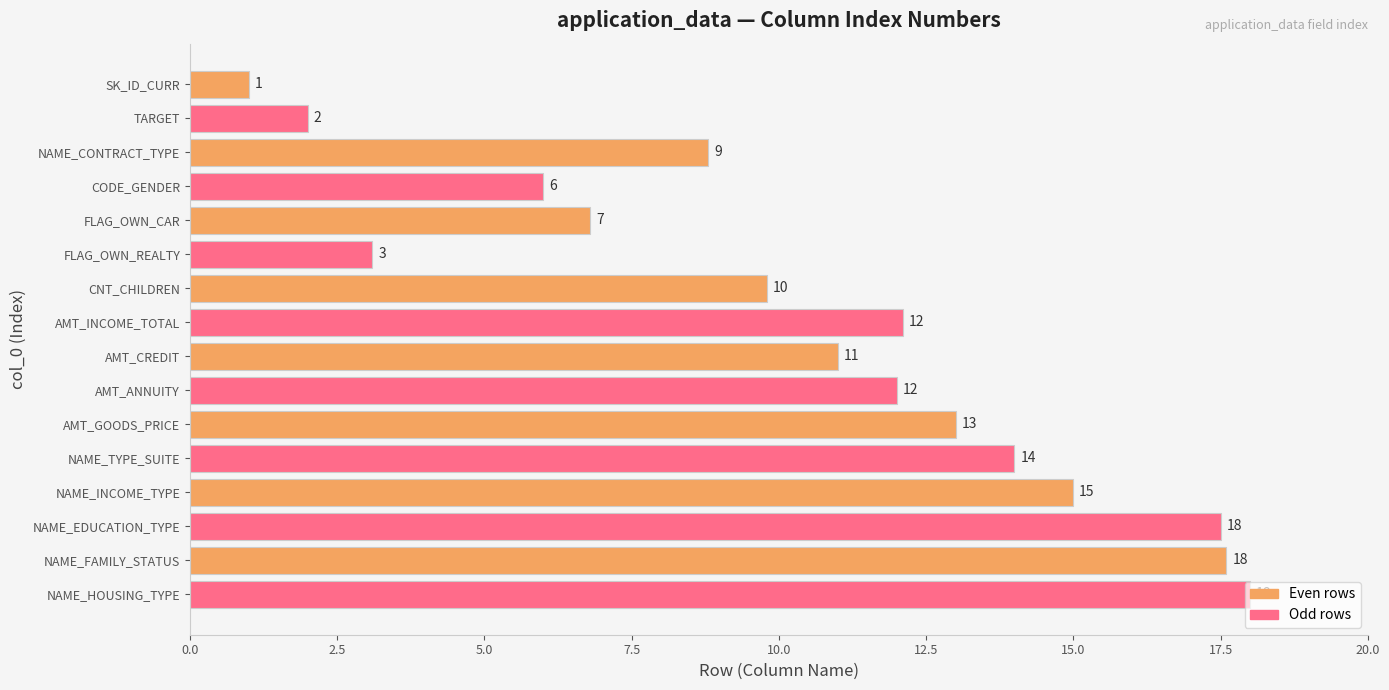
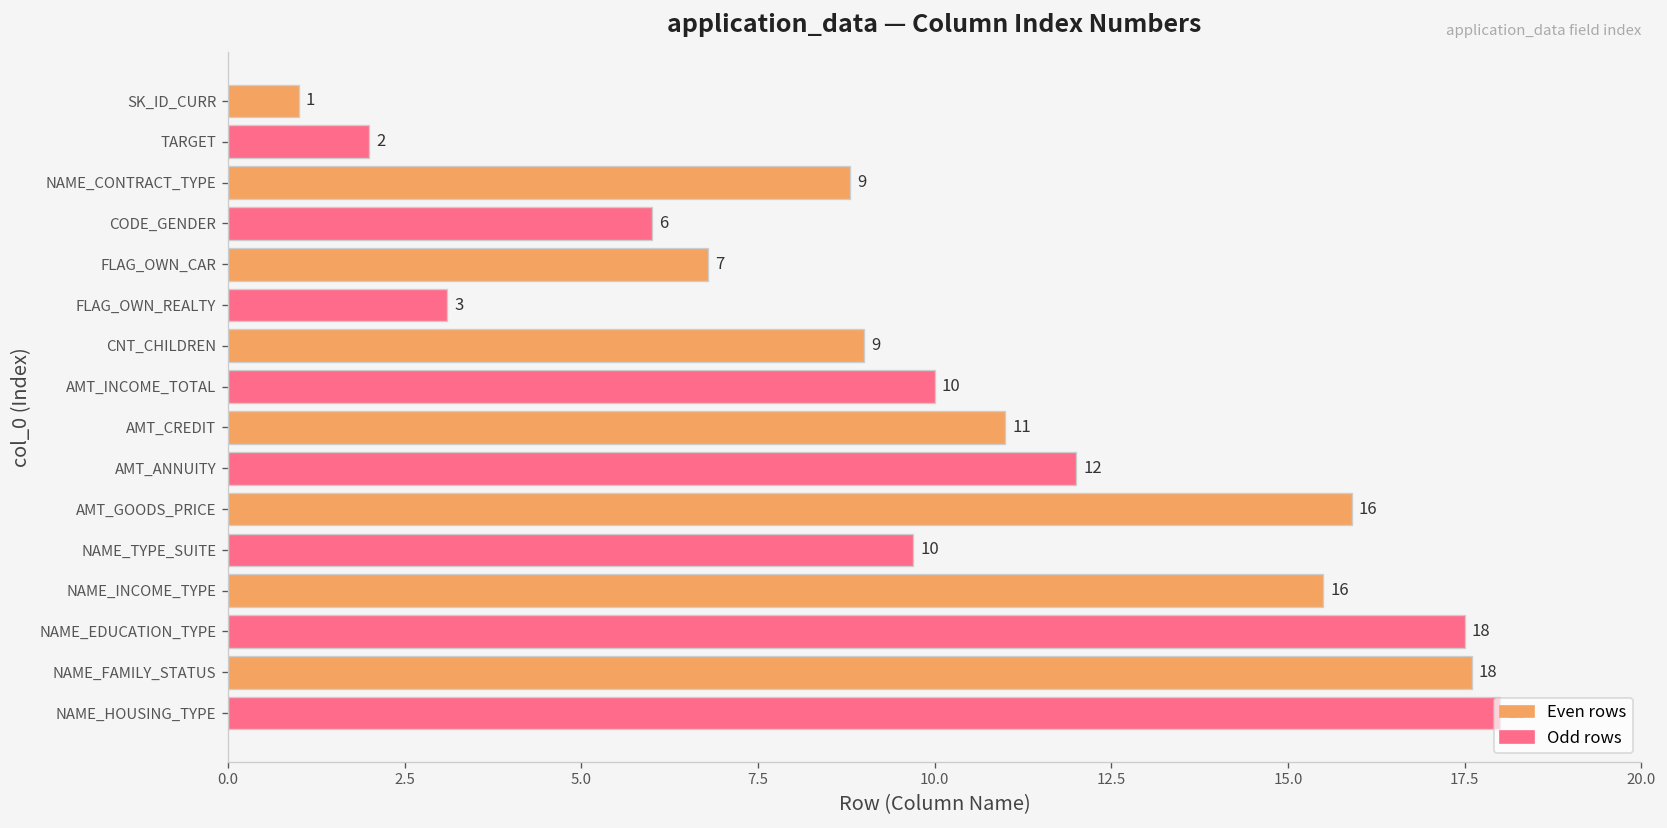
  {
    "SK_ID_CURR": 1,
    "TARGET": 2,
    "NAME_CONTRACT_TYPE": 9,
    "CODE_GENDER": 6,
    "FLAG_OWN_CAR": 7,
    "FLAG_OWN_REALTY": 3,
-   "CNT_CHILDREN": 10,
-   "AMT_INCOME_TOTAL": 12,
+   "CNT_CHILDREN": 9,
+   "AMT_INCOME_TOTAL": 10,
    "AMT_CREDIT": 11,
    "AMT_ANNUITY": 12,
-   "AMT_GOODS_PRICE": 13,
-   "NAME_TYPE_SUITE": 14,
-   "NAME_INCOME_TYPE": 15,
+   "AMT_GOODS_PRICE": 16,
+   "NAME_TYPE_SUITE": 10,
+   "NAME_INCOME_TYPE": 16,
    "NAME_EDUCATION_TYPE": 18,
    "NAME_FAMILY_STATUS": 18
  }
